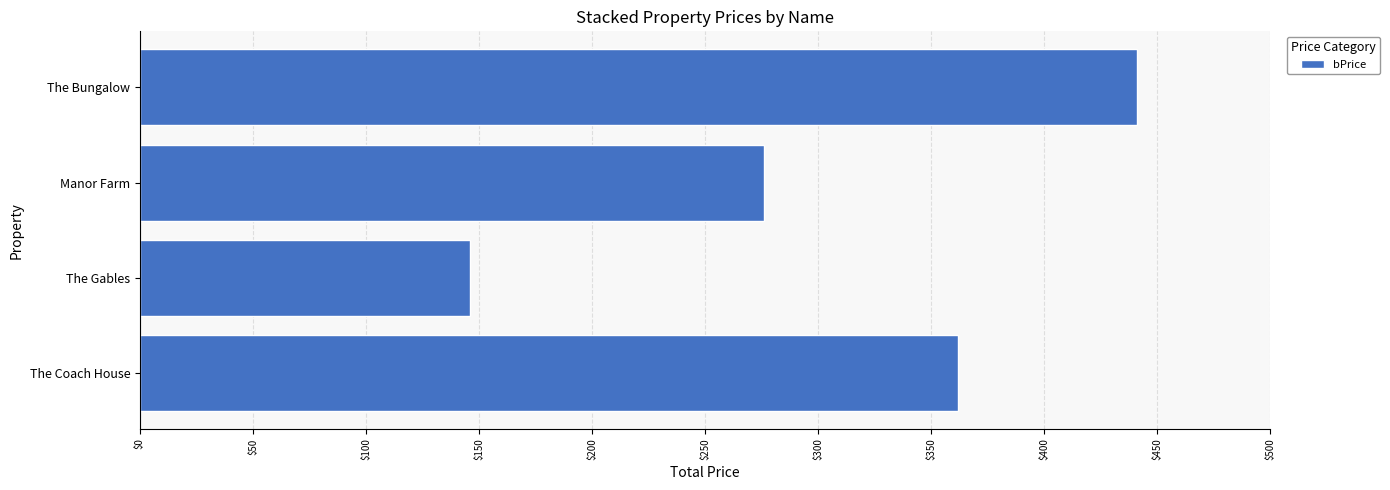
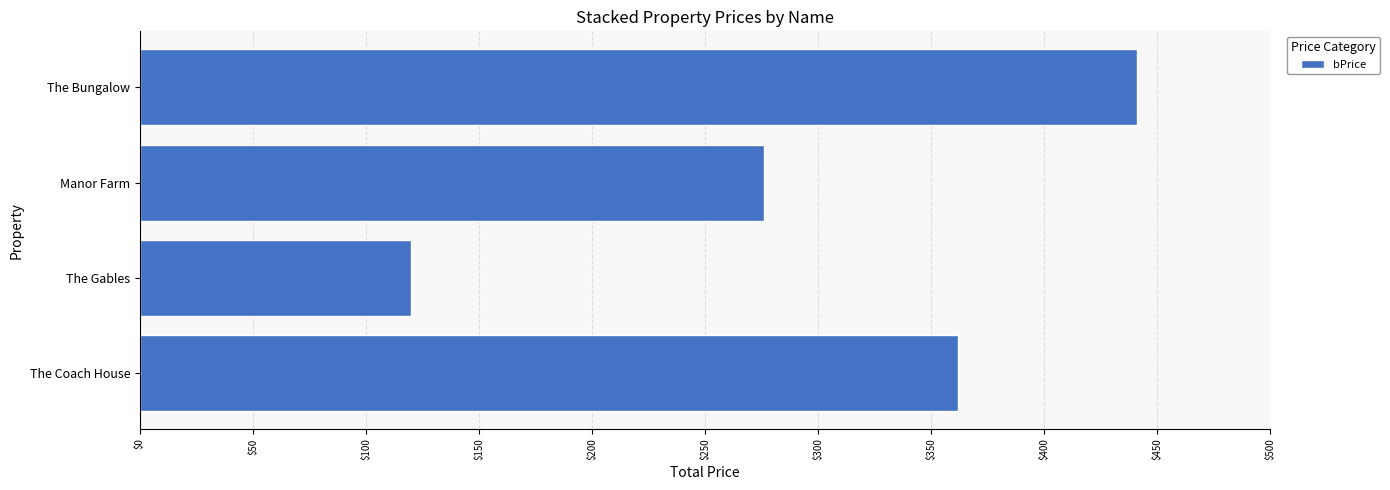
  {
    "The Bungalow": "$441",
    "Manor Farm": "$276",
-   "The Gables": "$146",
+   "The Gables": "$120",
    "The Coach House": "$362"
  }
